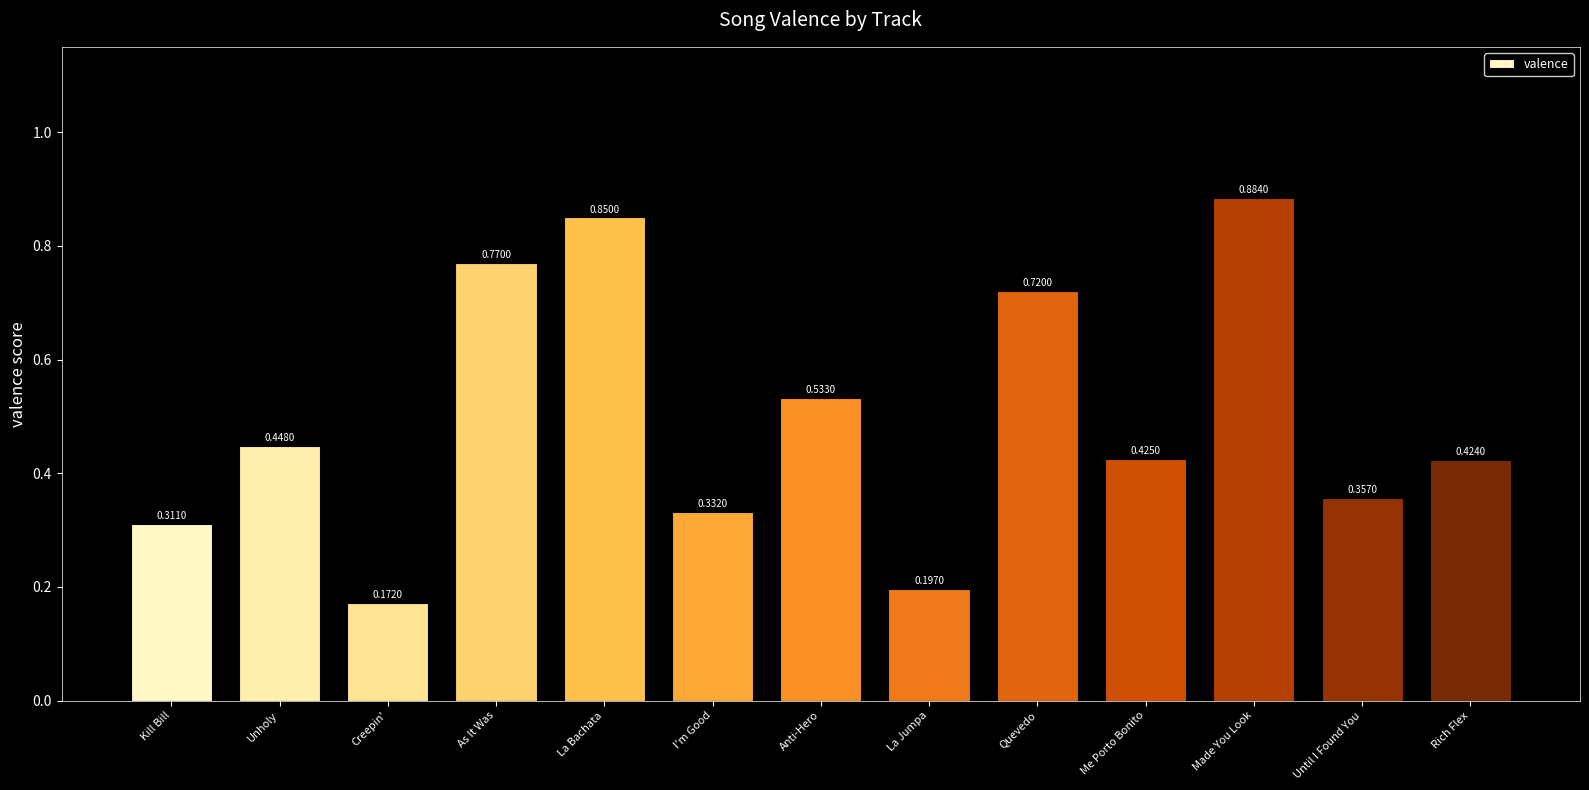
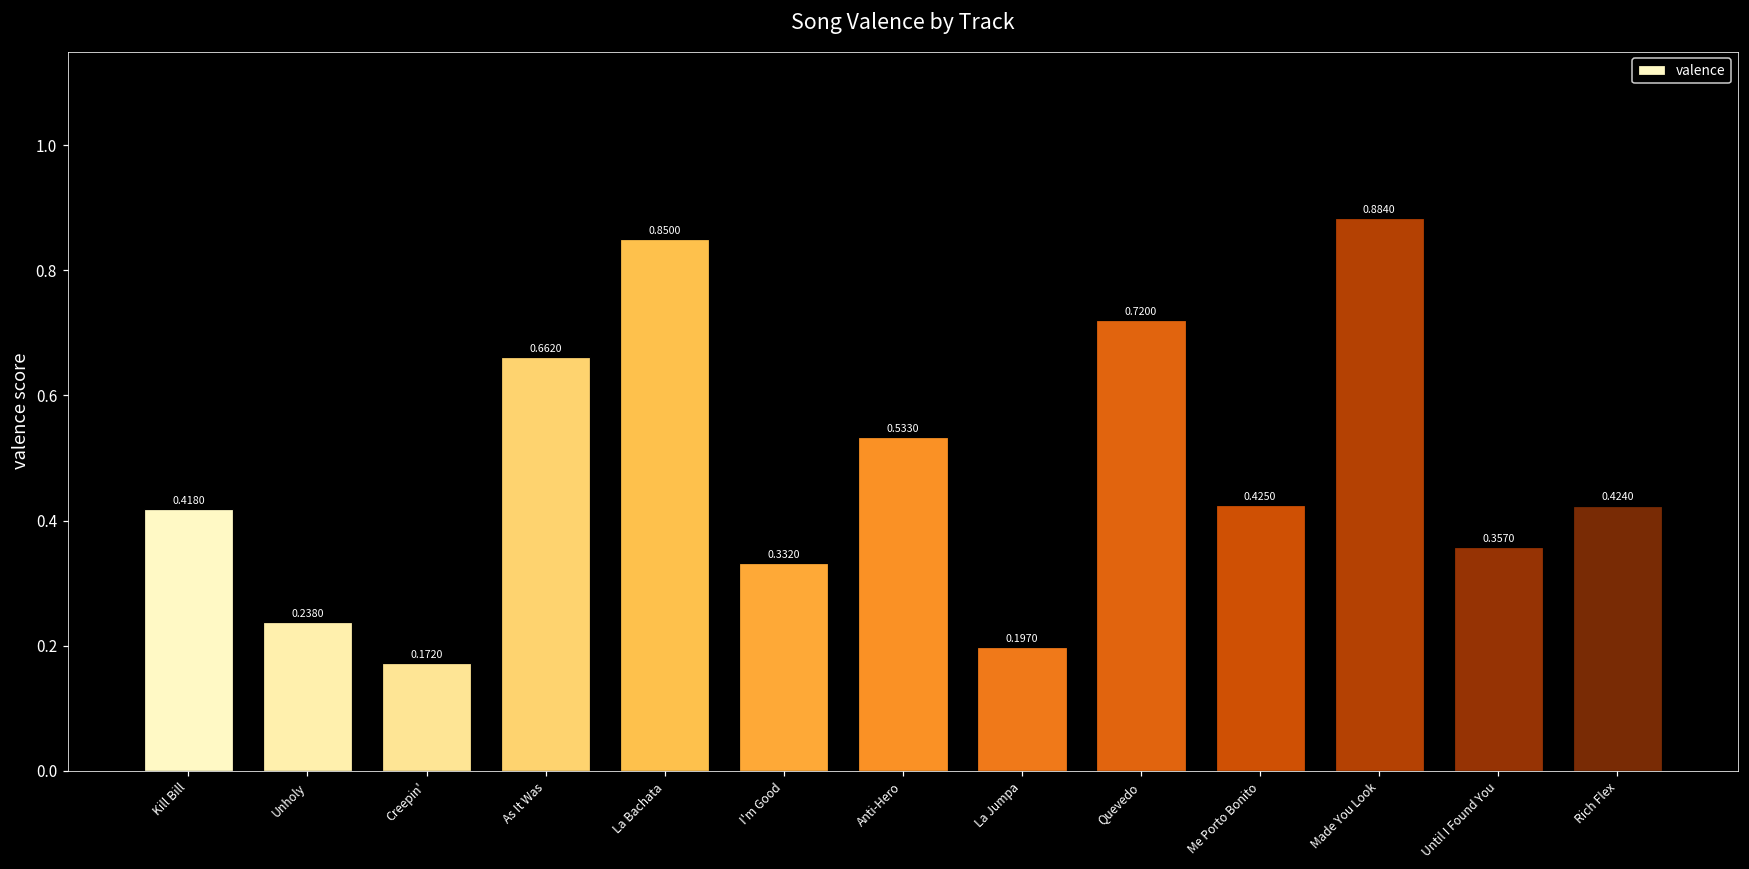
  {
-   "Kill Bill": 0.3110,
-   "Unholy": 0.4480,
+   "Kill Bill": 0.4180,
+   "Unholy": 0.2380,
    "Creepin'": 0.1720,
-   "As It Was": 0.7700,
+   "As It Was": 0.6620,
    "La Bachata": 0.8500,
    "I'm Good": 0.3320,
    "Anti-Hero": 0.5330,
    "La Jumpa": 0.1970,
    "Quevedo": 0.7200,
    "Me Porto Bonito": 0.4250,
    "Made You Look": 0.8840,
    "Until I Found You": 0.3570,
    "Rich Flex": 0.4240
  }
